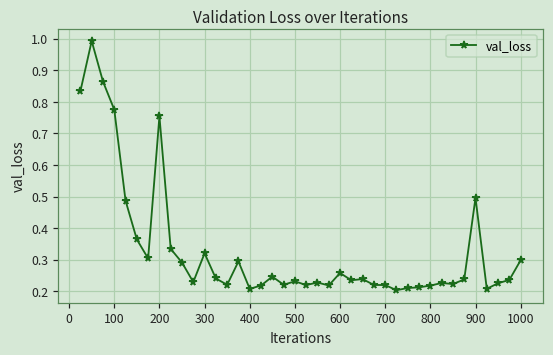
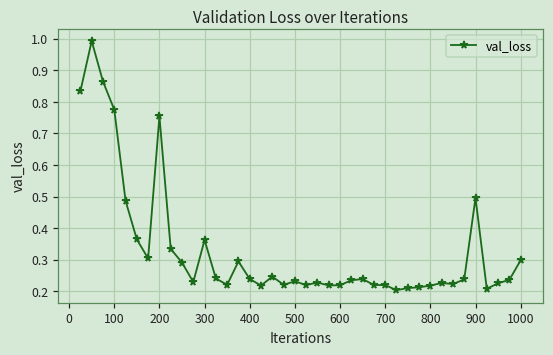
  {
    "100": 0.78,
    "200": 0.75,
-   "300": 0.32,
-   "400": 0.21,
+   "300": 0.36,
+   "400": 0.24,
    "500": 0.23,
-   "600": 0.26,
+   "600": 0.22,
    "700": 0.22,
    "800": 0.22,
    "900": 0.50,
    "1000": 0.30
  }
